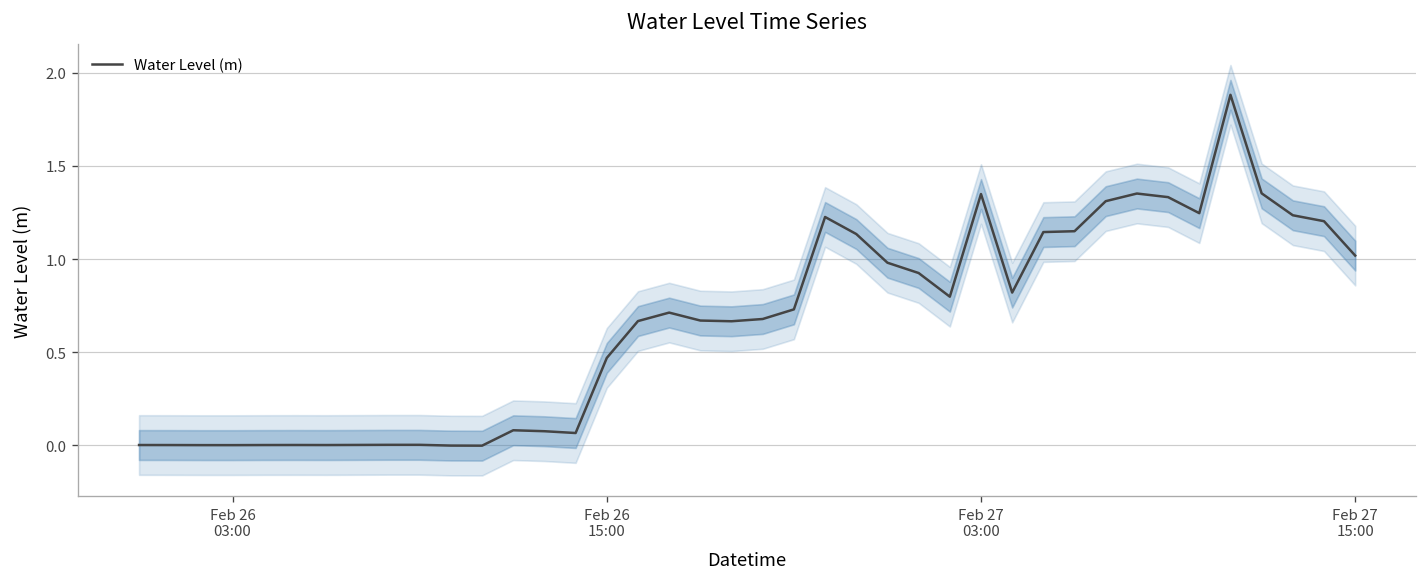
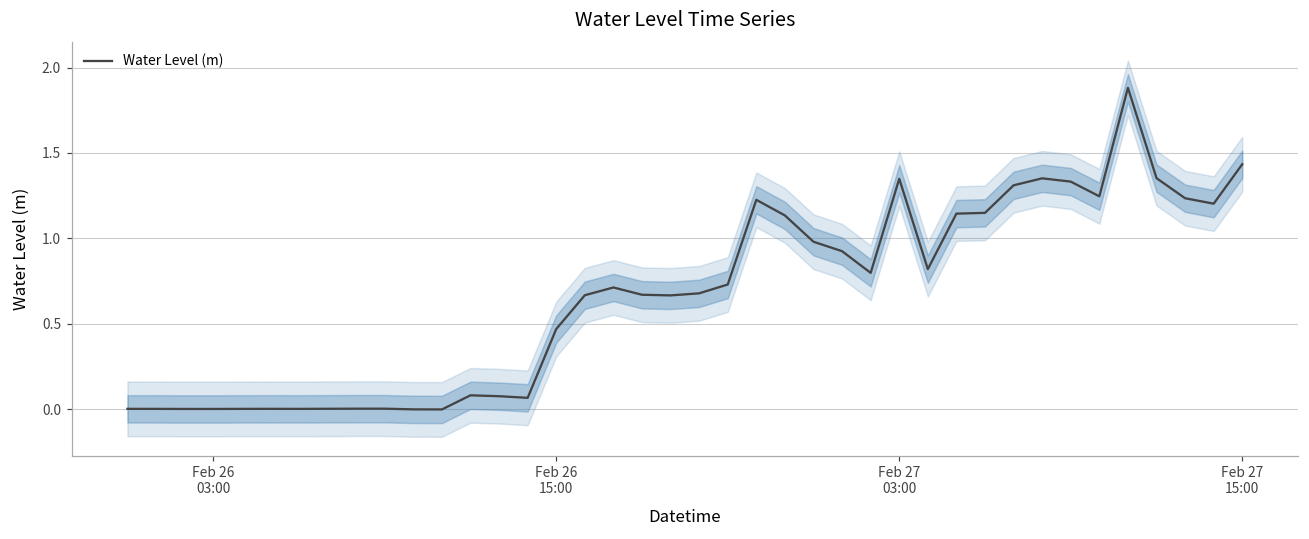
  {
    "Water Level (m)": {
      "Feb 26 03:00": 0.00,
      "Feb 26 15:00": 0.47,
      "Feb 27 03:00": 1.35,
-     "Feb 27 15:00": 1.02
+     "Feb 27 15:00": 1.43
    }
  }
